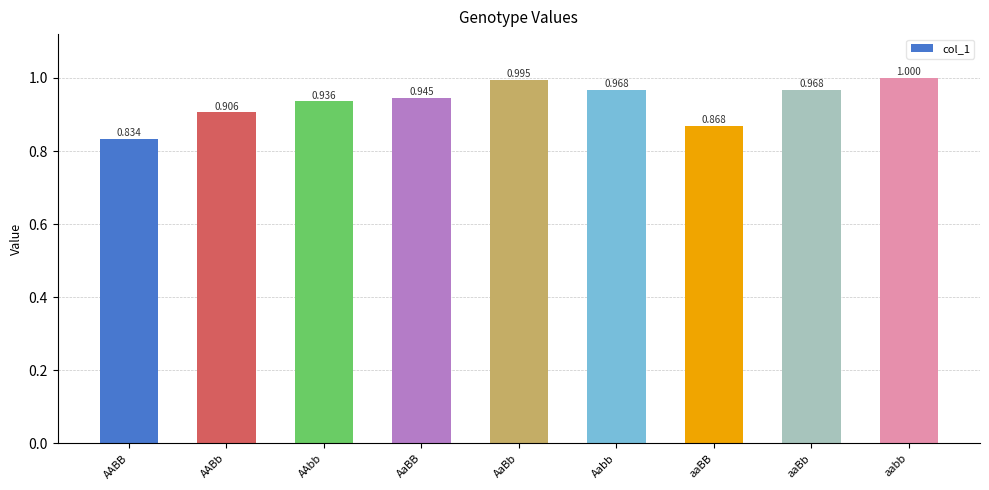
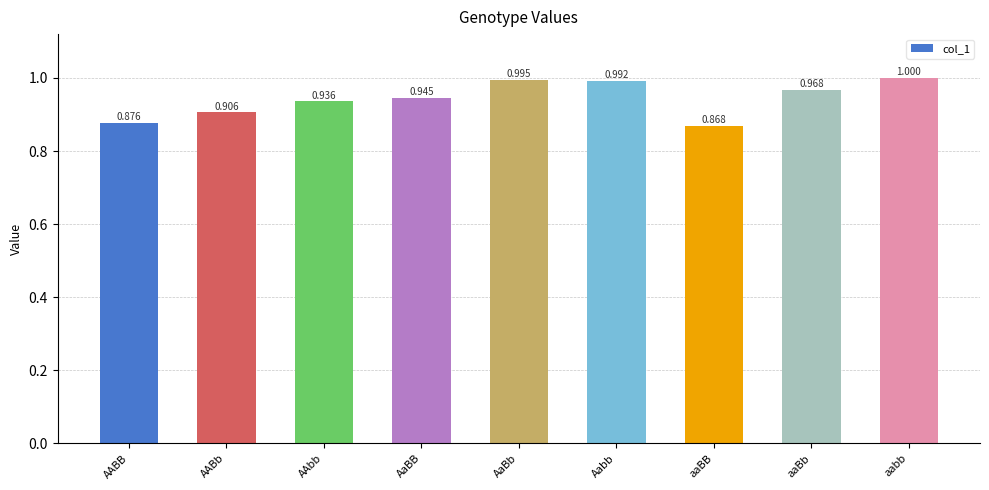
  {
-   "AABB": 0.834,
+   "AABB": 0.876,
    "AABb": 0.906,
    "AAbb": 0.936,
    "AaBB": 0.945,
    "AaBb": 0.995,
-   "Aabb": 0.968,
+   "Aabb": 0.992,
    "aaBB": 0.868,
    "aaBb": 0.968,
    "aabb": 1.000
  }
